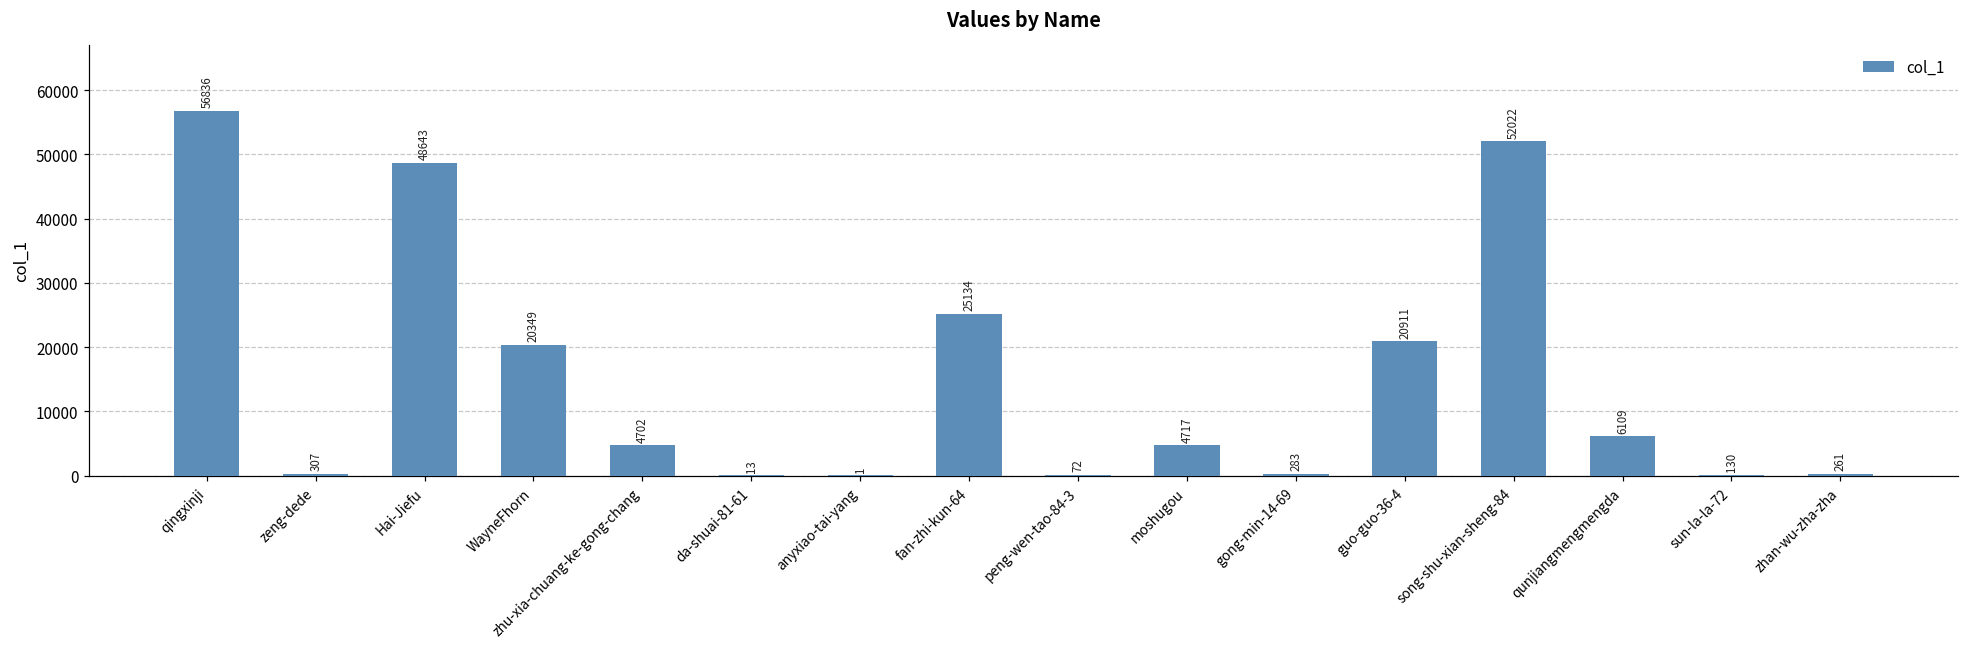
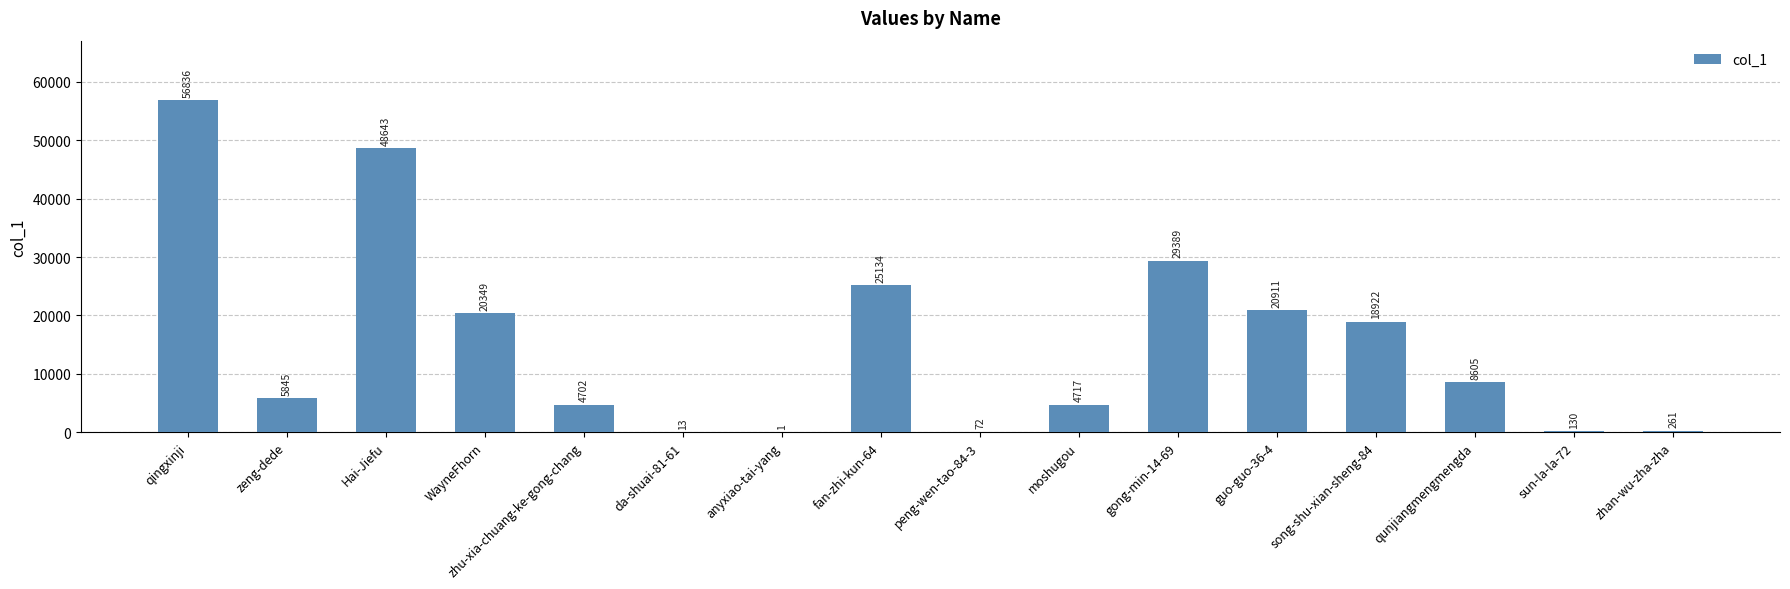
  {
    "qingxinji": 56836,
-   "zeng-dede": 307,
+   "zeng-dede": 5845,
    "Hai-Jiefu": 48643,
    "WayneFhorn": 20349,
    "zhu-xia-chuang-ke-gong-chang": 4702,
    "da-shuai-81-61": 13,
    "anyxiao-tai-yang": 1,
    "fan-zhi-kun-64": 25134,
    "peng-wen-tao-84-3": 72,
    "moshugou": 4717,
-   "gong-min-14-69": 283,
+   "gong-min-14-69": 29389,
    "guo-guo-36-4": 20911,
-   "song-shu-xian-sheng-84": 52022,
-   "qunjiangmengmengda": 6109,
+   "song-shu-xian-sheng-84": 18922,
+   "qunjiangmengmengda": 8605,
    "sun-la-la-72": 130,
    "zhan-wu-zha-zha": 261
  }
